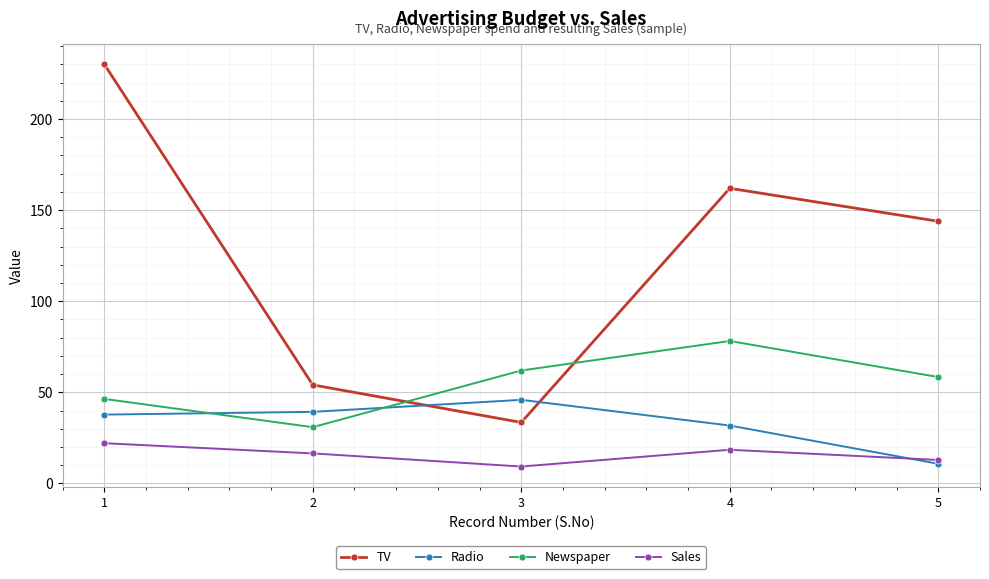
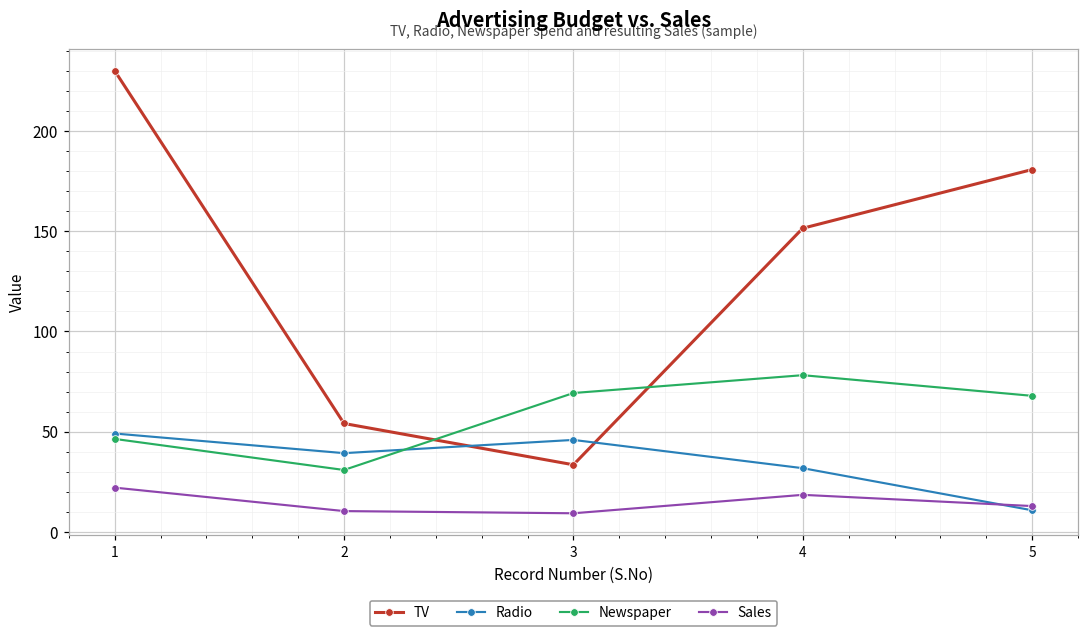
  {
    "TV": {
      "1": 230,
      "2": 54,
      "3": 34,
-     "4": 162,
-     "5": 144
+     "4": 152,
+     "5": 181
    },
    "Radio": {
-     "1": 38,
+     "1": 49,
      "2": 39,
      "3": 46,
      "4": 32,
      "5": 11
    },
    "Newspaper": {
      "1": 46,
      "2": 31,
-     "3": 62,
+     "3": 69,
      "4": 78,
-     "5": 58
+     "5": 68
    },
    "Sales": {
      "1": 22,
-     "2": 17,
+     "2": 10,
      "3": 9,
      "4": 19,
      "5": 13
    }
  }
